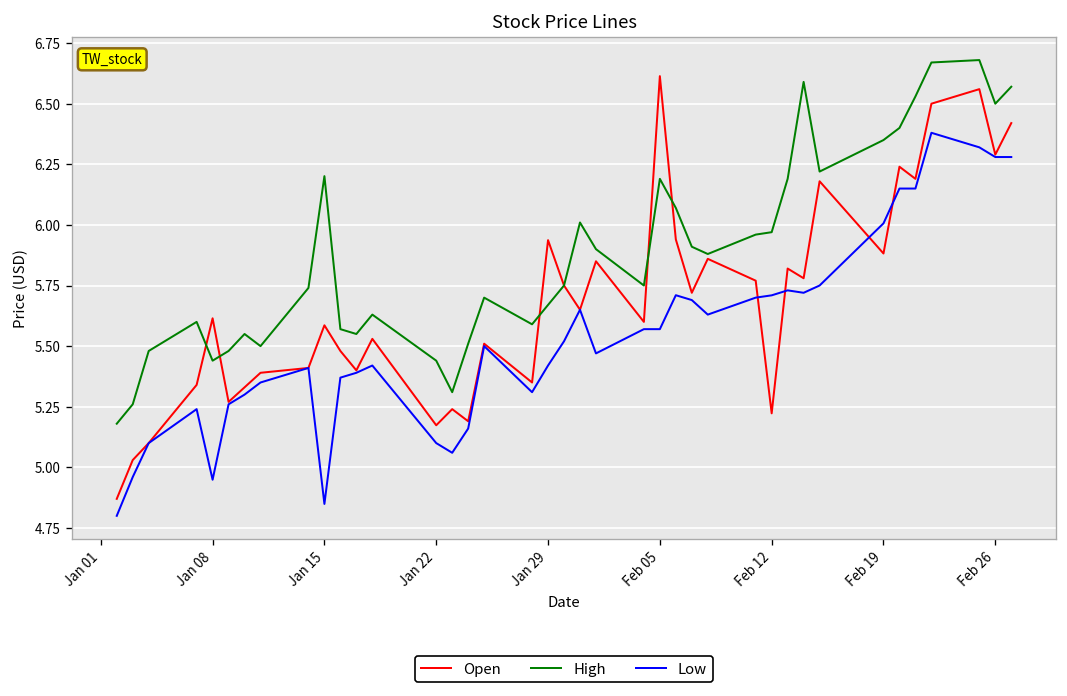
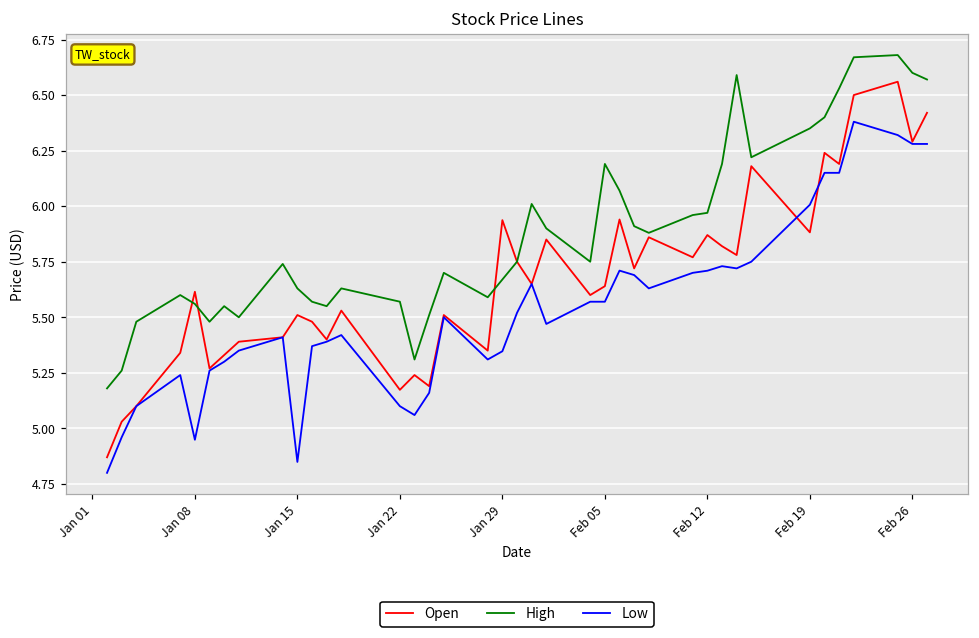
  {
    "Open": {
      "Jan 08": 5.61,
-     "Jan 15": 5.59,
+     "Jan 15": 5.51,
      "Jan 22": 5.17,
      "Jan 29": 5.94,
-     "Feb 05": 6.61,
-     "Feb 12": 5.22,
+     "Feb 05": 5.64,
+     "Feb 12": 5.87,
      "Feb 19": 5.88
    },
    "High": {
-     "Jan 08": 5.44,
-     "Jan 15": 6.20,
-     "Jan 22": 5.44,
+     "Jan 08": 5.56,
+     "Jan 15": 5.63,
+     "Jan 22": 5.57,
      "Jan 29": 5.67,
      "Feb 05": 6.19,
      "Feb 12": 5.97,
      "Feb 19": 6.35,
-     "Feb 26": 6.5
+     "Feb 26": 6.6
    },
    "Low": {
      "Jan 08": 4.95,
      "Jan 15": 4.85,
      "Jan 22": 5.10,
-     "Jan 29": 5.42,
+     "Jan 29": 5.35,
      "Feb 05": 5.57,
      "Feb 12": 5.71,
      "Feb 19": 6.01
    }
  }
